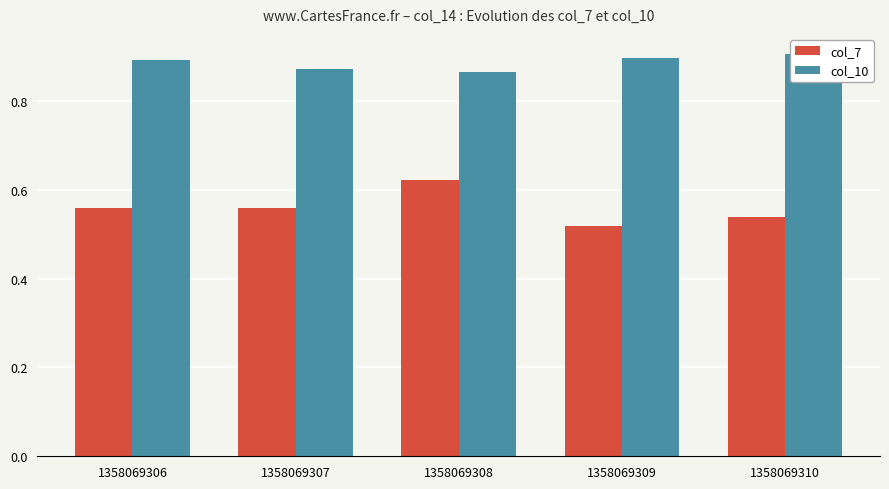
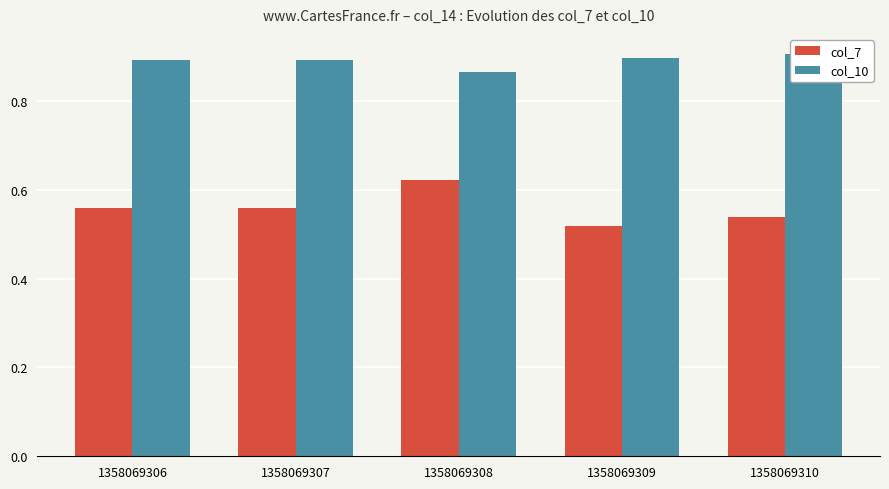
  {
    "col_7": {
      "1358069306": 0.56,
      "1358069307": 0.56,
      "1358069308": 0.62,
      "1358069309": 0.52,
      "1358069310": 0.54
    },
    "col_10": {
      "1358069306": 0.89,
-     "1358069307": 0.87,
+     "1358069307": 0.89,
      "1358069308": 0.86,
      "1358069309": 0.90
    }
  }
